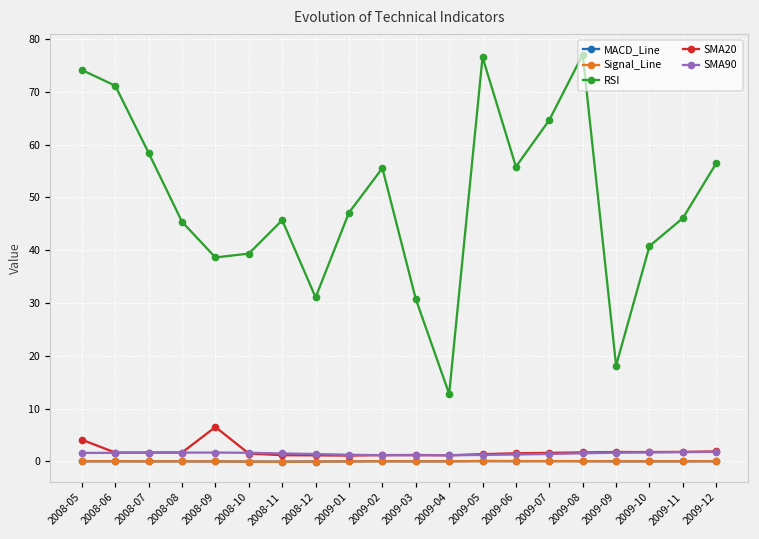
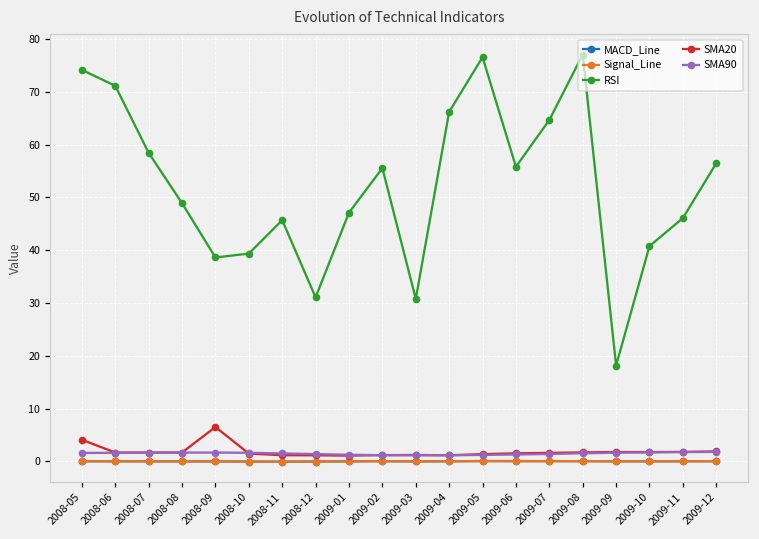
  {
    "Signal_Line": {
      "2008-05": 0,
      "2008-06": 0,
      "2008-07": 0,
      "2008-08": 0,
      "2008-09": 0,
      "2008-10": 0,
      "2008-11": 0,
      "2008-12": 0,
      "2009-01": 0,
      "2009-02": 0,
      "2009-03": 0,
      "2009-04": 0,
      "2009-05": 0,
      "2009-06": 0,
      "2009-07": 0,
      "2009-08": 0,
      "2009-09": 0,
      "2009-10": 0,
      "2009-11": 0,
      "2009-12": 0
    },
    "RSI": {
      "2008-05": 74,
      "2008-06": 71,
      "2008-07": 58,
-     "2008-08": 45,
+     "2008-08": 49,
      "2008-09": 39,
      "2008-10": 39,
      "2008-11": 46,
      "2008-12": 31,
      "2009-01": 47,
      "2009-02": 56,
      "2009-03": 31,
-     "2009-04": 13,
+     "2009-04": 66,
      "2009-05": 77,
      "2009-06": 56,
      "2009-07": 65,
      "2009-09": 18,
      "2009-10": 41,
      "2009-11": 46,
      "2009-12": 56
    },
    "SMA20": {
      "2008-05": 4,
      "2008-09": 7
    },
    "SMA90": {
      "2008-05": 2,
      "2008-09": 2
    }
  }
